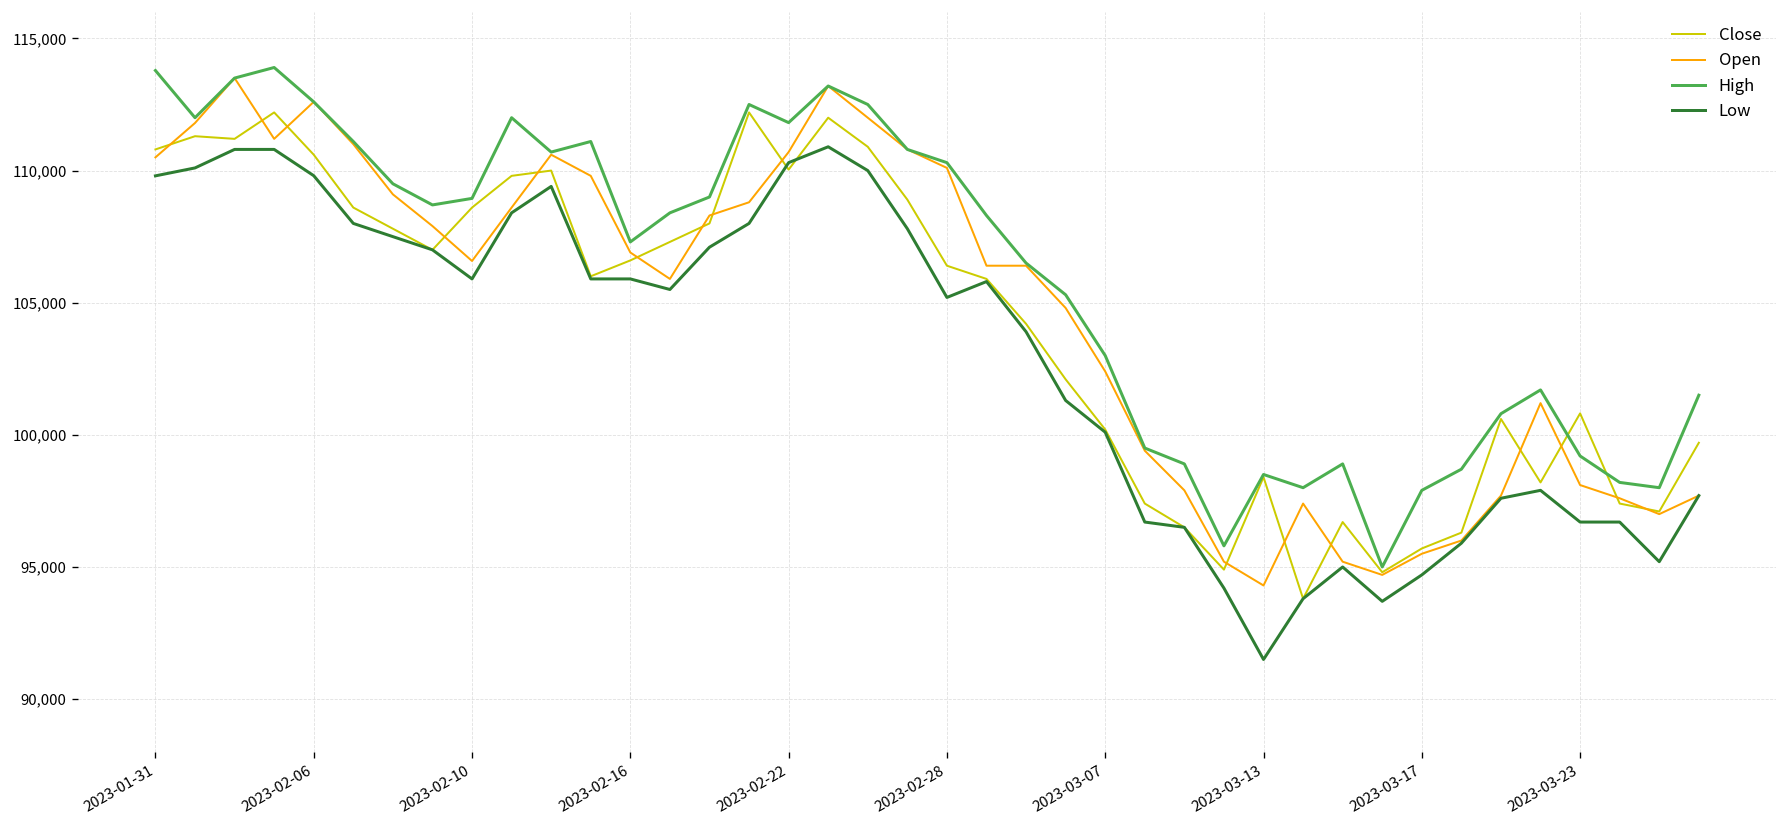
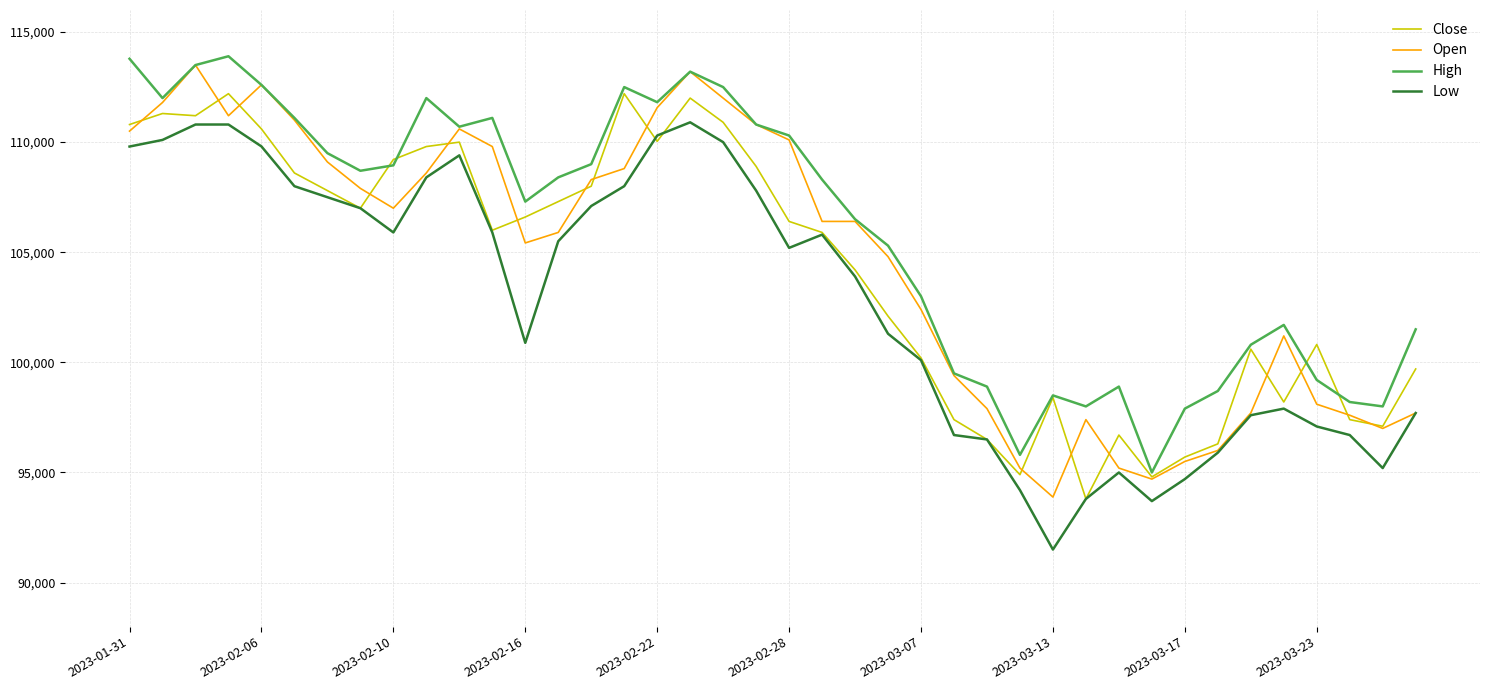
  {
    "Close": {
      "2023-01-31": "110,800",
      "2023-02-06": "110,600",
-     "2023-02-10": "108,600",
+     "2023-02-10": "109,200",
      "2023-02-16": "106,600",
      "2023-02-22": "110,000",
      "2023-02-28": "106,400",
      "2023-03-17": "95,700",
      "2023-03-23": "100,800"
    },
    "Open": {
      "2023-01-31": "110,500",
-     "2023-02-10": "106,600",
-     "2023-02-16": "106,900",
-     "2023-02-22": "110,700",
+     "2023-02-10": "107,000",
+     "2023-02-16": "105,400",
+     "2023-02-22": "111,600",
      "2023-02-28": "110,100",
      "2023-03-07": "102,400",
-     "2023-03-13": "94,300",
+     "2023-03-13": "93,900",
      "2023-03-17": "95,500",
      "2023-03-23": "98,100"
    },
    "High": {
      "2023-01-31": "113,800",
      "2023-02-10": "108,900",
      "2023-02-16": "107,300",
      "2023-02-22": "111,800",
      "2023-02-28": "110,300",
      "2023-03-07": "103,000",
      "2023-03-17": "97,900",
      "2023-03-23": "99,200"
    },
    "Low": {
      "2023-01-31": "109,800",
      "2023-02-06": "109,800",
      "2023-02-10": "105,900",
-     "2023-02-16": "105,900",
+     "2023-02-16": "100,900",
      "2023-02-22": "110,300",
      "2023-02-28": "105,200",
      "2023-03-13": "91,500",
      "2023-03-17": "94,700",
-     "2023-03-23": "96,700"
+     "2023-03-23": "97,100"
    }
  }
